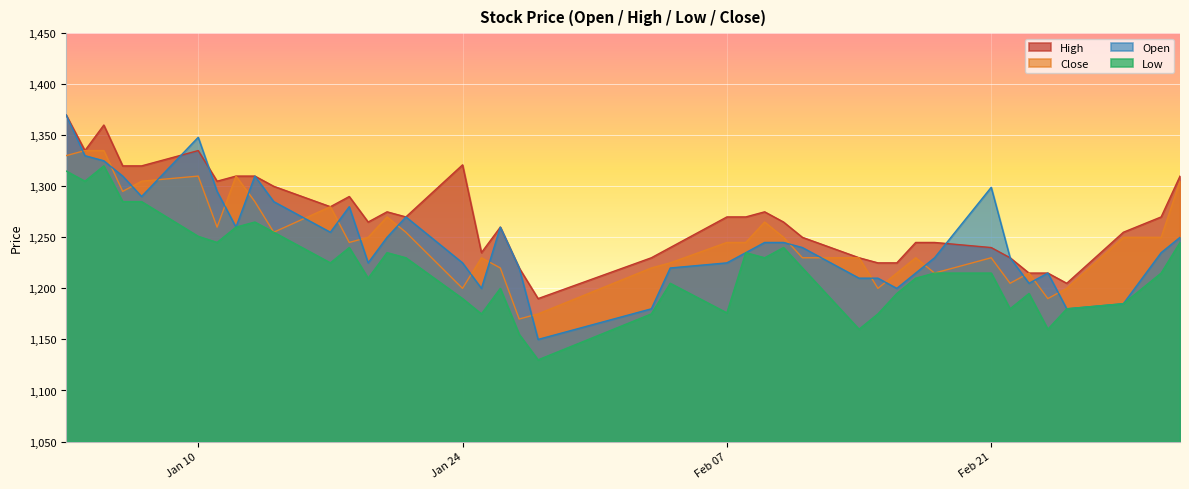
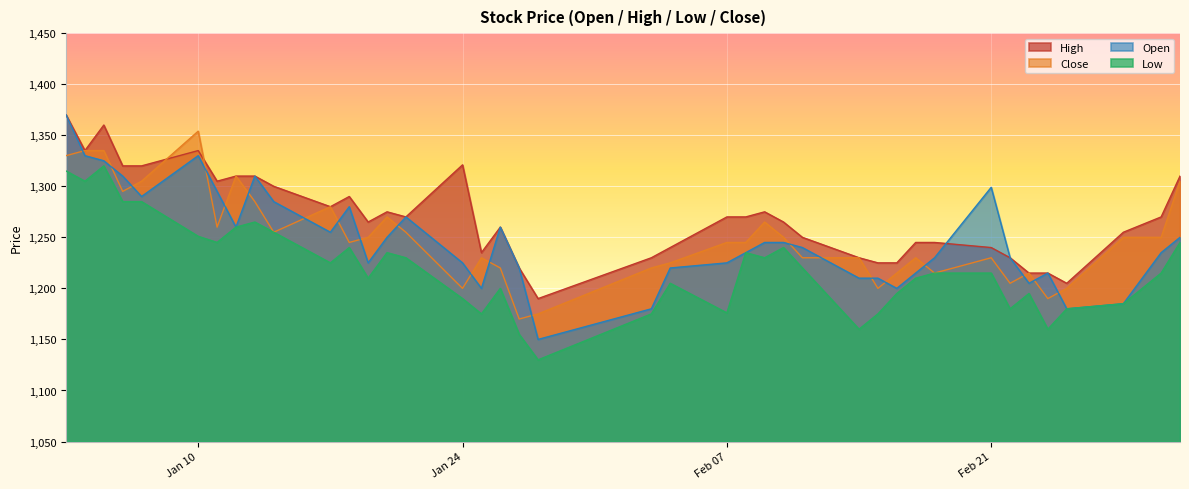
  {
    "High": {
      "Jan 10": "1,335",
      "Jan 24": "1,321",
      "Feb 07": "1,270",
      "Feb 21": "1,240"
    },
    "Close": {
-     "Jan 10": "1,310",
+     "Jan 10": "1,354",
      "Jan 24": "1,200",
      "Feb 07": "1,245",
      "Feb 21": "1,230"
    },
    "Open": {
-     "Jan 10": "1,348",
+     "Jan 10": "1,330",
      "Jan 24": "1,225",
      "Feb 07": "1,225",
      "Feb 21": "1,299"
    },
    "Low": {
      "Jan 10": "1,251",
      "Jan 24": "1,190",
      "Feb 07": "1,176",
      "Feb 21": "1,215"
    }
  }
